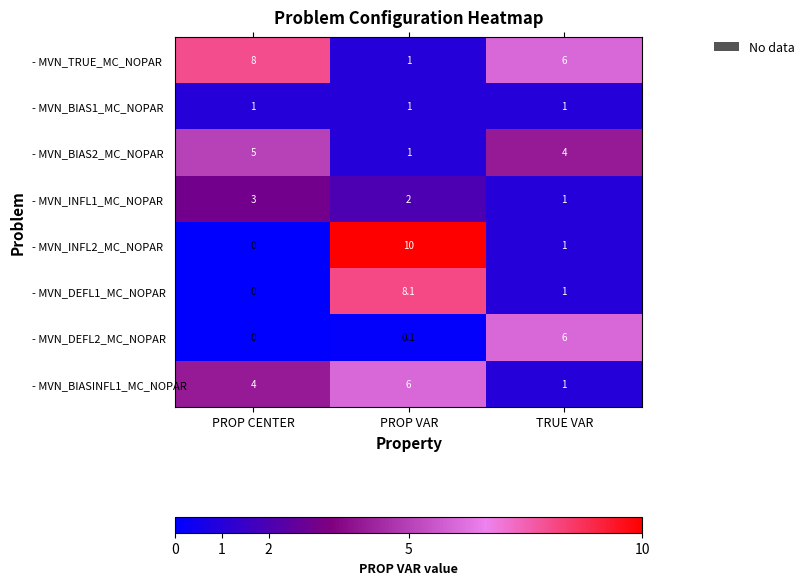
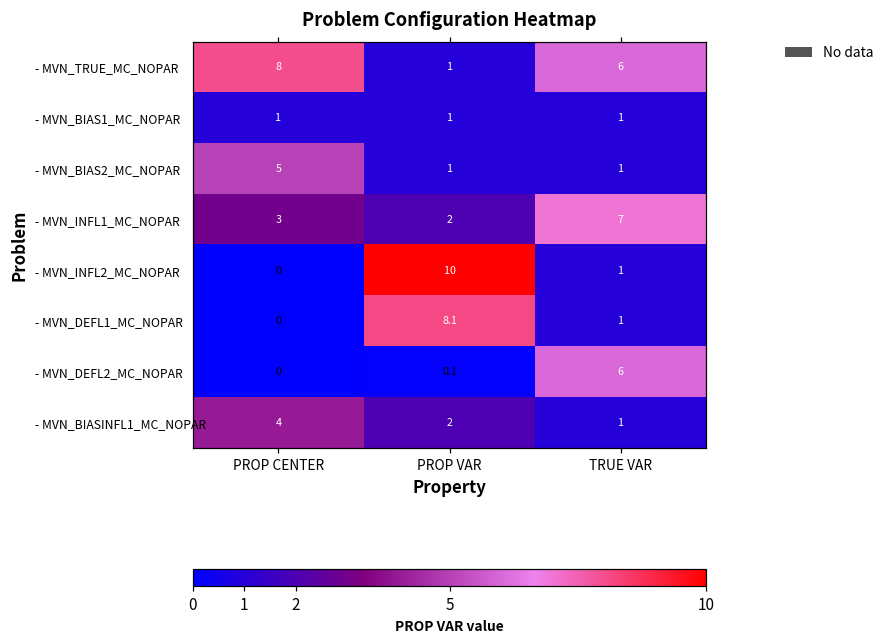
  {
    "- MVN_TRUE_MC_NOPAR": {
      "PROP CENTER": 8,
      "PROP VAR": 1,
      "TRUE VAR": 6
    },
    "- MVN_BIAS1_MC_NOPAR": {
      "PROP CENTER": 1,
      "PROP VAR": 1,
      "TRUE VAR": 1
    },
    "- MVN_BIAS2_MC_NOPAR": {
      "PROP CENTER": 5,
      "PROP VAR": 1,
-     "TRUE VAR": 4
+     "TRUE VAR": 1
    },
    "- MVN_INFL1_MC_NOPAR": {
      "PROP CENTER": 3,
      "PROP VAR": 2,
-     "TRUE VAR": 1
+     "TRUE VAR": 7
    },
    "- MVN_INFL2_MC_NOPAR": {
      "PROP CENTER": 0,
      "PROP VAR": 10,
      "TRUE VAR": 1
    },
    "- MVN_DEFL1_MC_NOPAR": {
      "PROP CENTER": 0,
      "PROP VAR": 8.1,
      "TRUE VAR": 1
    },
    "- MVN_DEFL2_MC_NOPAR": {
      "PROP CENTER": 0,
      "PROP VAR": 0.1,
      "TRUE VAR": 6
    },
    "- MVN_BIASINFL1_MC_NOPAR": {
      "PROP CENTER": 4,
-     "PROP VAR": 6,
+     "PROP VAR": 2,
      "TRUE VAR": 1
    }
  }
